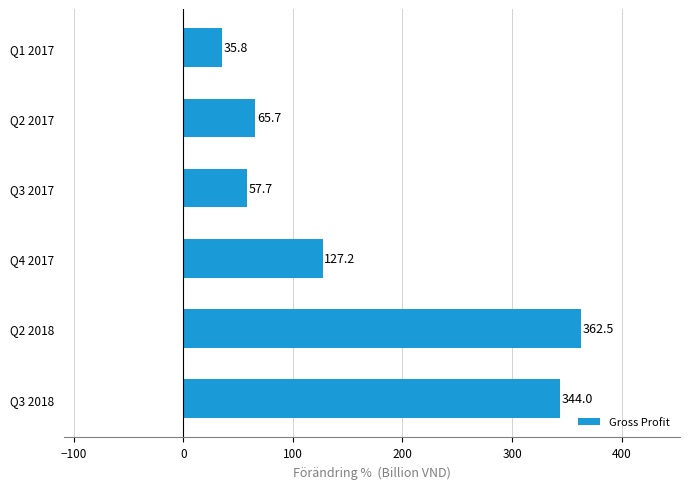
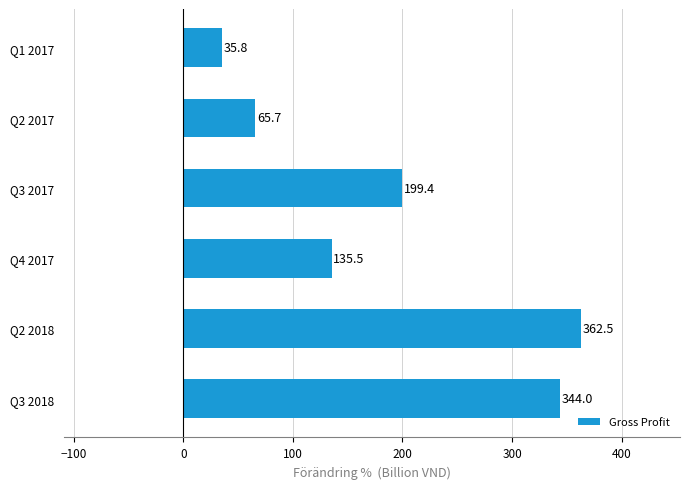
  {
    "Q1 2017": 35.8,
    "Q2 2017": 65.7,
-   "Q3 2017": 57.7,
-   "Q4 2017": 127.2,
+   "Q3 2017": 199.4,
+   "Q4 2017": 135.5,
    "Q2 2018": 362.5,
    "Q3 2018": 344.0
  }
